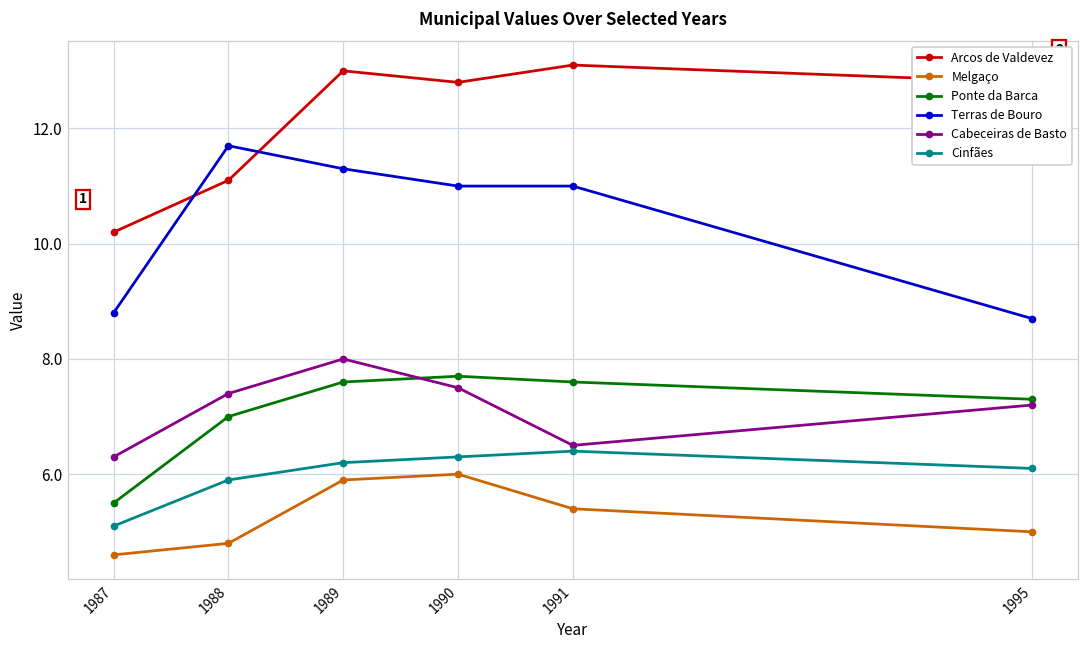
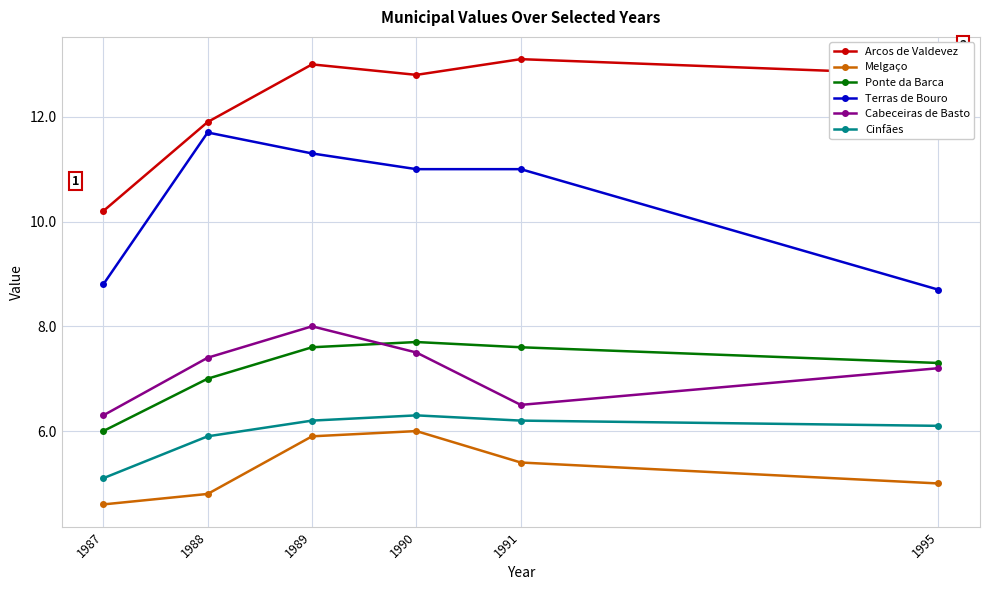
  {
    "Arcos de Valdevez": {
      "1987": 10.2,
-     "1988": 11.1,
+     "1988": 11.9,
      "1989": 13.0,
      "1990": 12.8,
      "1991": 13.1
    },
    "Melgaço": {
      "1987": 4.6,
      "1988": 4.8,
      "1989": 5.9,
      "1990": 6.0,
      "1991": 5.4,
      "1995": 5.0
    },
    "Ponte da Barca": {
-     "1987": 5.5,
+     "1987": 6.0,
      "1988": 7.0,
      "1989": 7.6,
      "1990": 7.7,
      "1991": 7.6,
      "1995": 7.3
    },
    "Terras de Bouro": {
      "1987": 8.8,
      "1988": 11.7,
      "1989": 11.3,
      "1990": 11.0,
      "1991": 11.0,
      "1995": 8.7
    },
    "Cabeceiras de Basto": {
      "1987": 6.3,
      "1988": 7.4,
      "1989": 8.0,
      "1990": 7.5,
      "1991": 6.5,
      "1995": 7.2
    },
    "Cinfães": {
      "1987": 5.1,
      "1988": 5.9,
      "1989": 6.2,
      "1990": 6.3,
-     "1991": 6.4,
+     "1991": 6.2,
      "1995": 6.1
    }
  }
